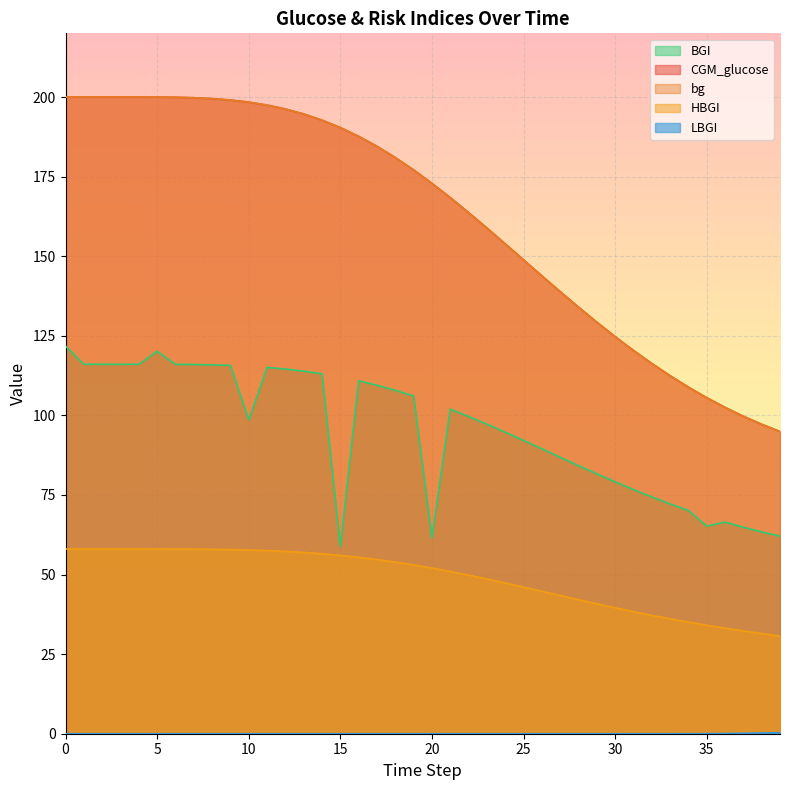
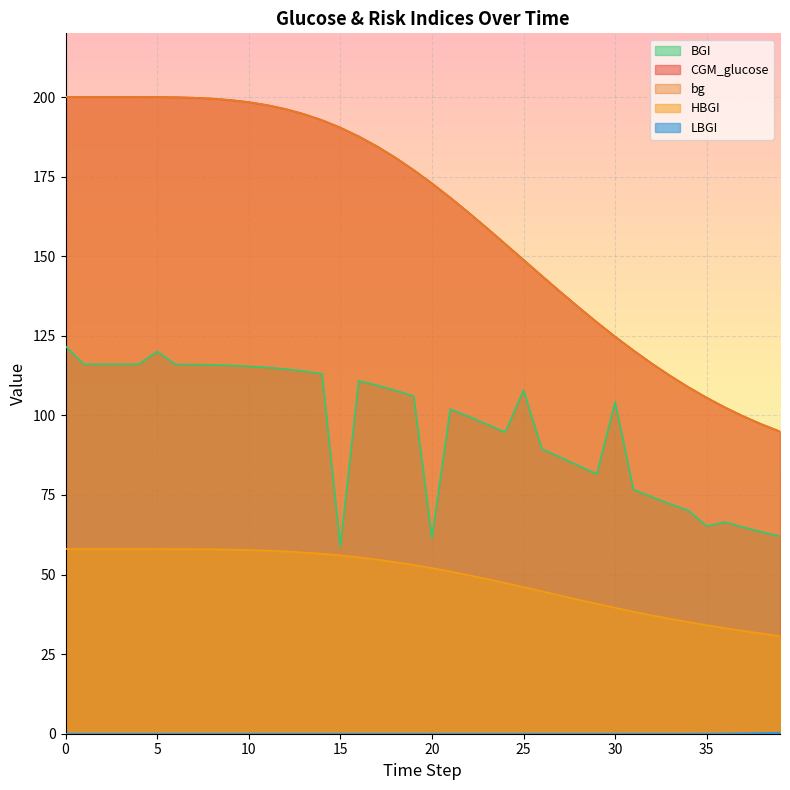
  {
    "BGI": {
      "0": 122,
      "5": 120,
-     "10": 99,
+     "10": 115,
      "15": 59,
      "20": 62,
-     "25": 92,
-     "30": 79,
+     "25": 108,
+     "30": 104,
      "35": 65
    },
    "LBGI": {
      "0": 0,
      "5": 0,
      "10": 0,
      "15": 0,
      "20": 0,
      "25": 0,
      "30": 0,
      "35": 0
    }
  }
